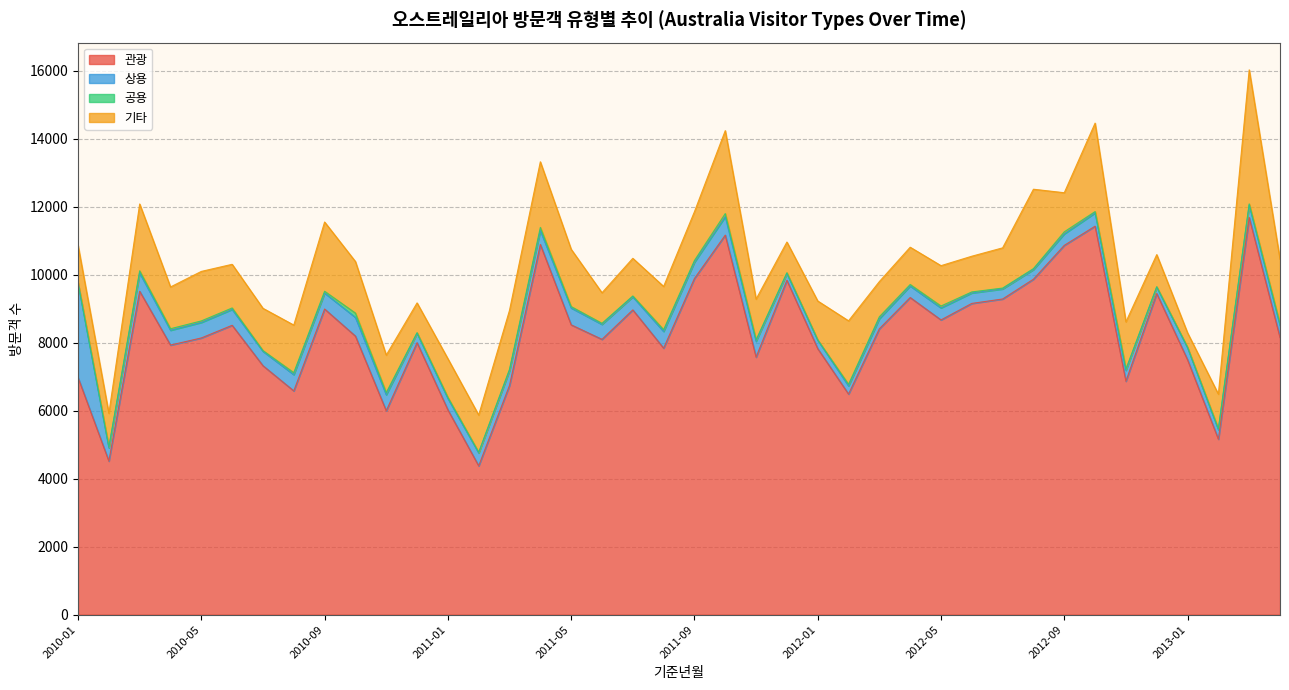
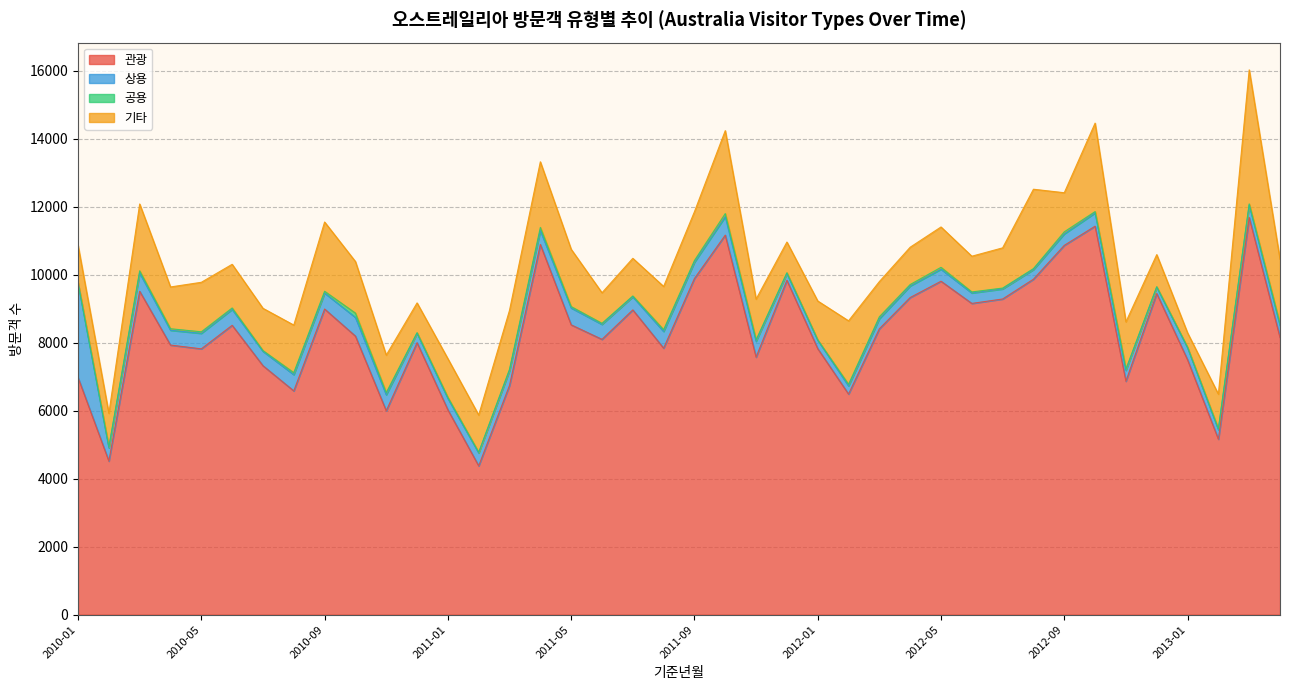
  {
    "관광": {
      "2010-01": 7000,
-     "2010-05": 8100,
+     "2010-05": 7800,
      "2010-09": 9000,
      "2011-01": 6000,
      "2011-05": 8500,
      "2011-09": 9900,
      "2012-01": 7800,
-     "2012-05": 8700,
+     "2012-05": 9800,
      "2012-09": 10900,
      "2013-01": 7500
    },
    "기타": {
      "2010-01": 1100,
      "2010-05": 1500,
      "2010-09": 2000,
      "2011-01": 1100,
      "2011-05": 1700,
      "2011-09": 1400,
      "2012-01": 1100,
      "2012-05": 1200,
      "2012-09": 1200,
      "2013-01": 400
    }
  }
